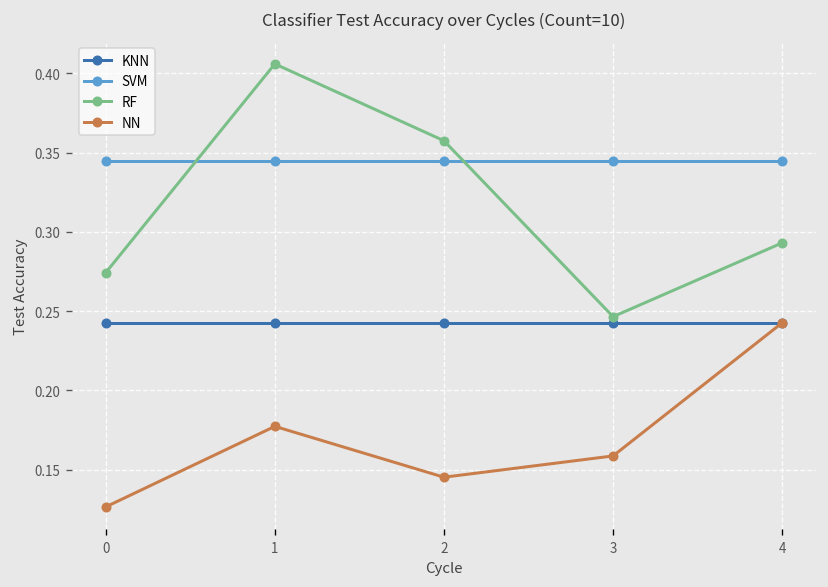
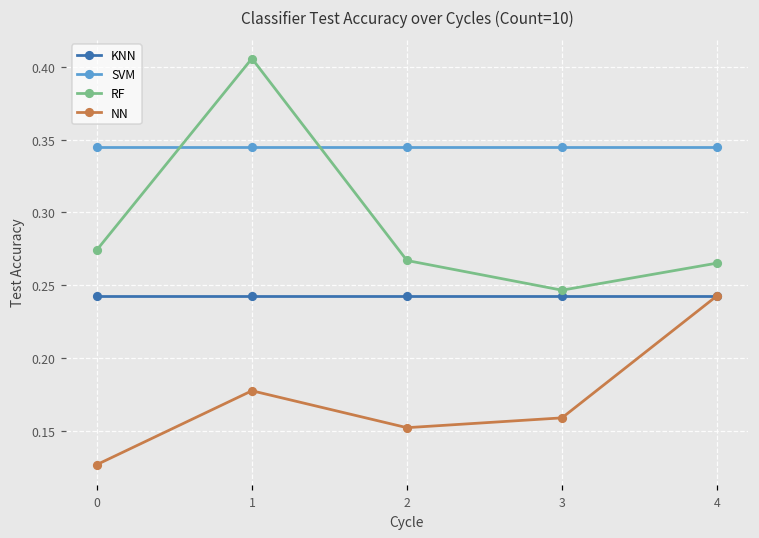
  {
    "KNN": {
      "0": 0.243,
      "1": 0.243,
      "2": 0.243,
      "3": 0.243
    },
    "SVM": {
      "0": 0.345,
      "1": 0.345,
      "2": 0.345,
      "3": 0.345,
      "4": 0.345
    },
    "RF": {
      "0": 0.274,
      "1": 0.406,
-     "2": 0.357,
+     "2": 0.267,
      "3": 0.247,
-     "4": 0.293
+     "4": 0.265
    },
    "NN": {
      "0": 0.127,
      "1": 0.177,
-     "2": 0.145,
+     "2": 0.152,
      "3": 0.159
    }
  }
